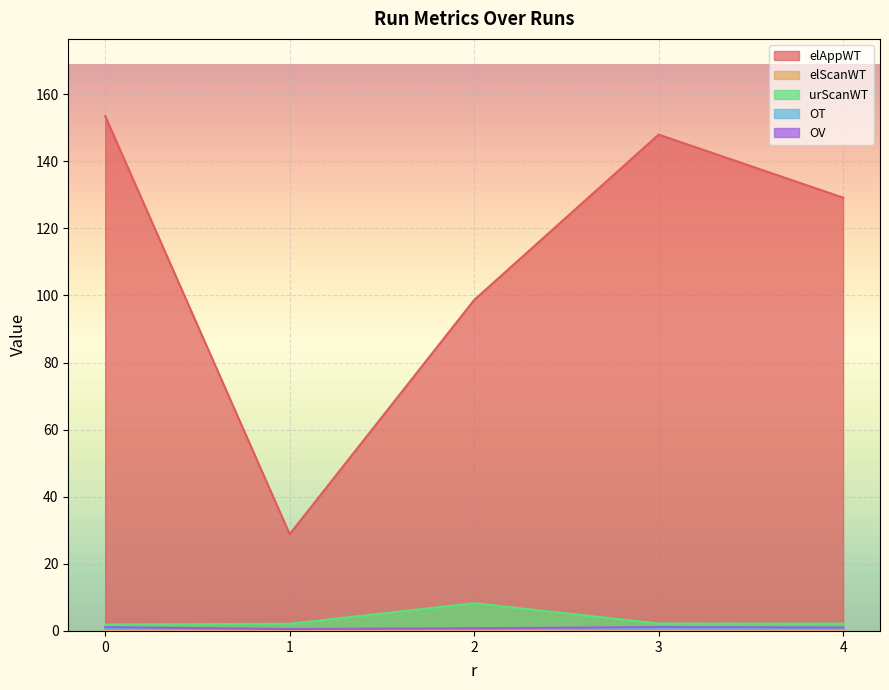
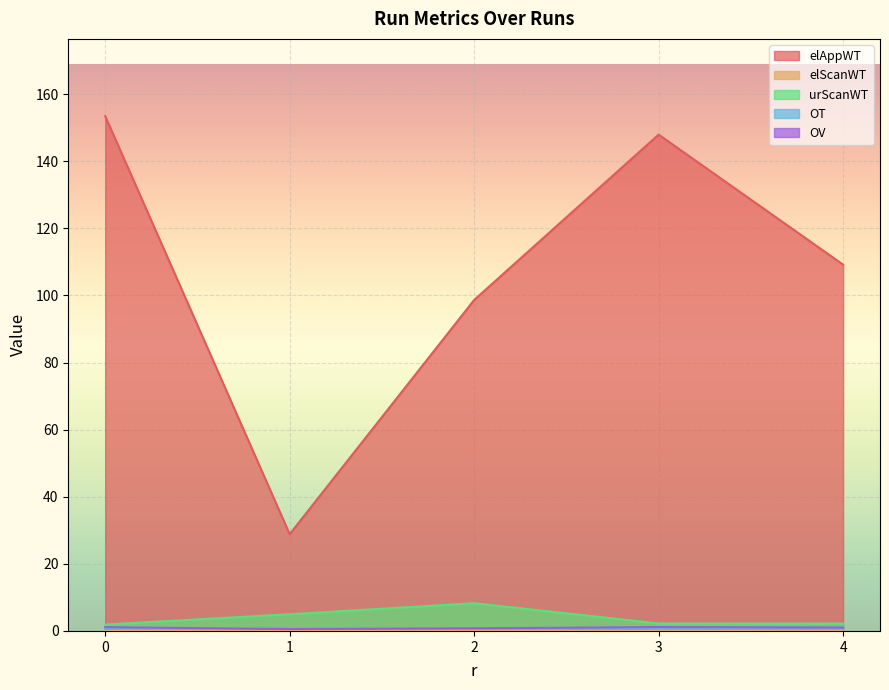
  {
    "elAppWT": {
      "0": 153,
      "1": 29,
      "2": 99,
      "3": 148,
-     "4": 129
+     "4": 109
    },
    "urScanWT": {
      "0": 2,
-     "1": 2,
+     "1": 5,
      "2": 8,
      "3": 2,
      "4": 2
    }
  }
